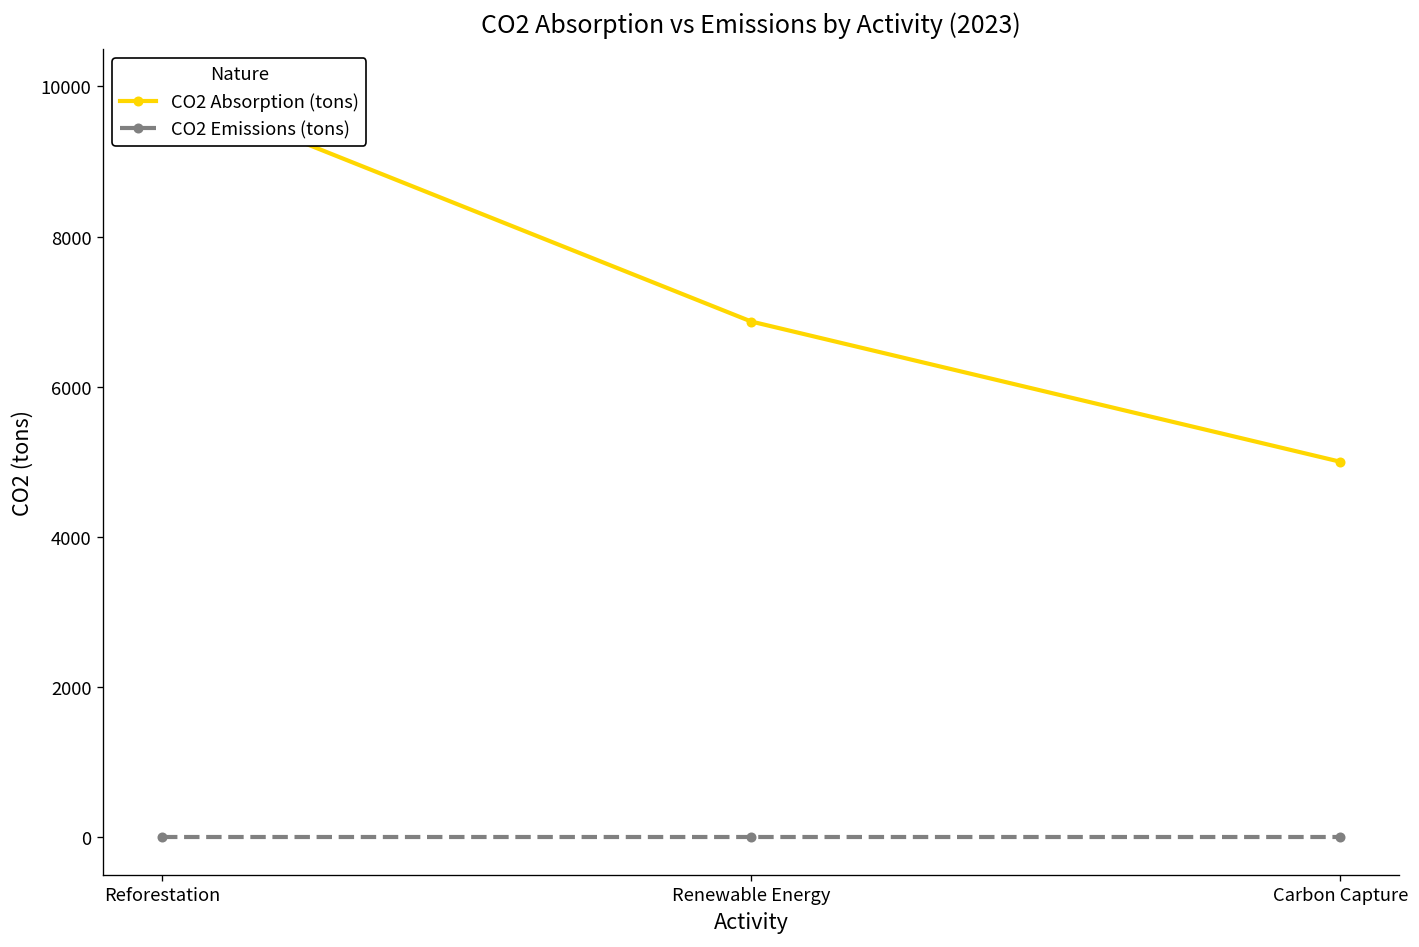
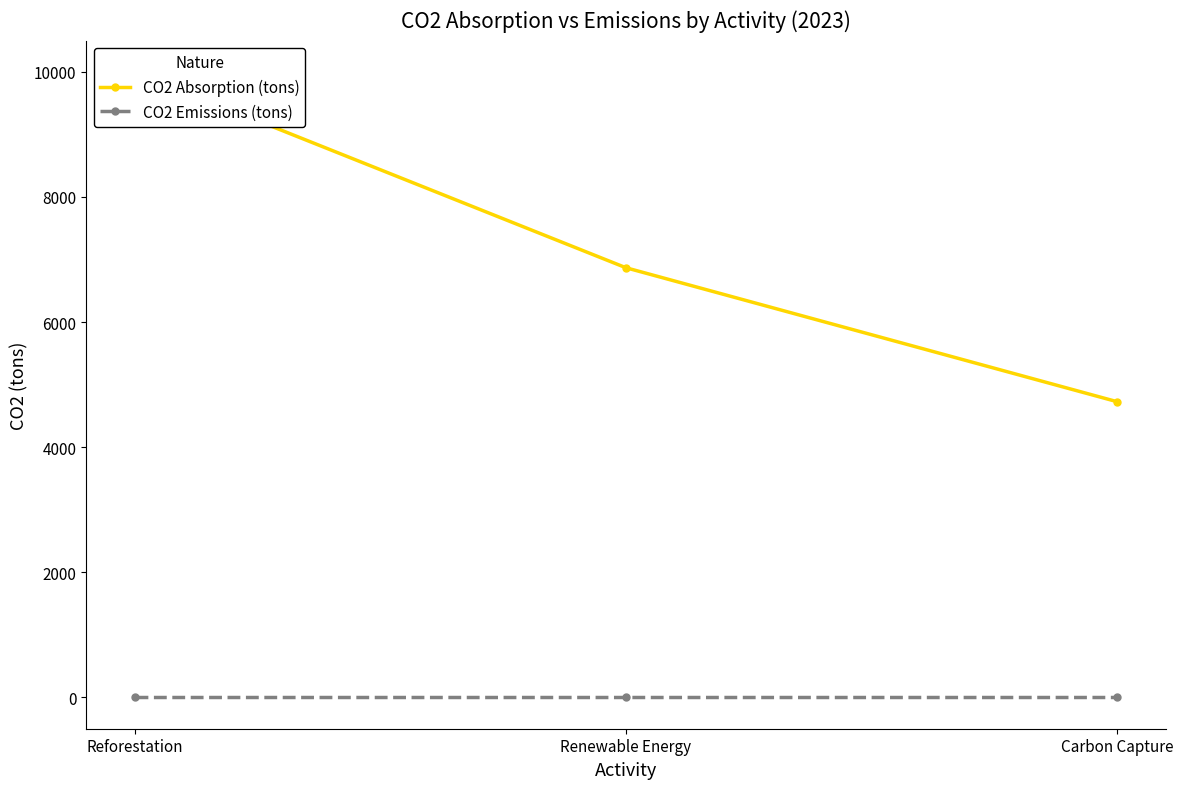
  {
    "CO2 Absorption (tons)": {
      "Renewable Energy": 6900,
-     "Carbon Capture": 5000
+     "Carbon Capture": 4700
    },
    "CO2 Emissions (tons)": {
      "Reforestation": 0,
      "Renewable Energy": 0,
      "Carbon Capture": 0
    }
  }
